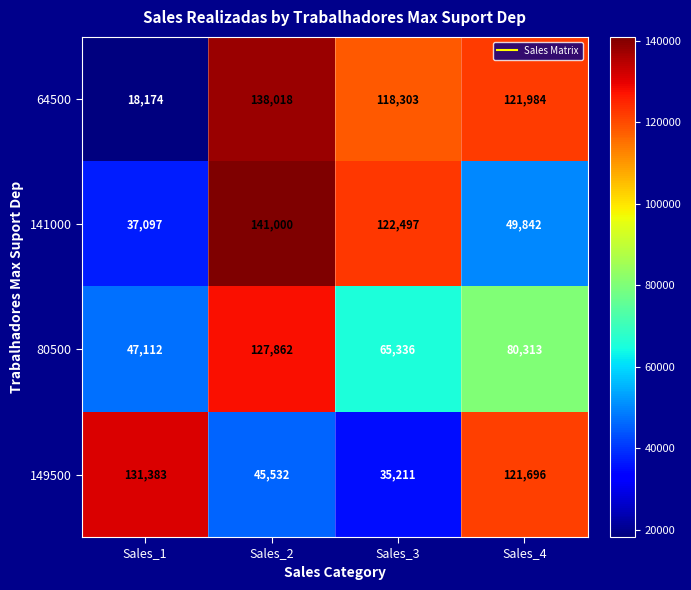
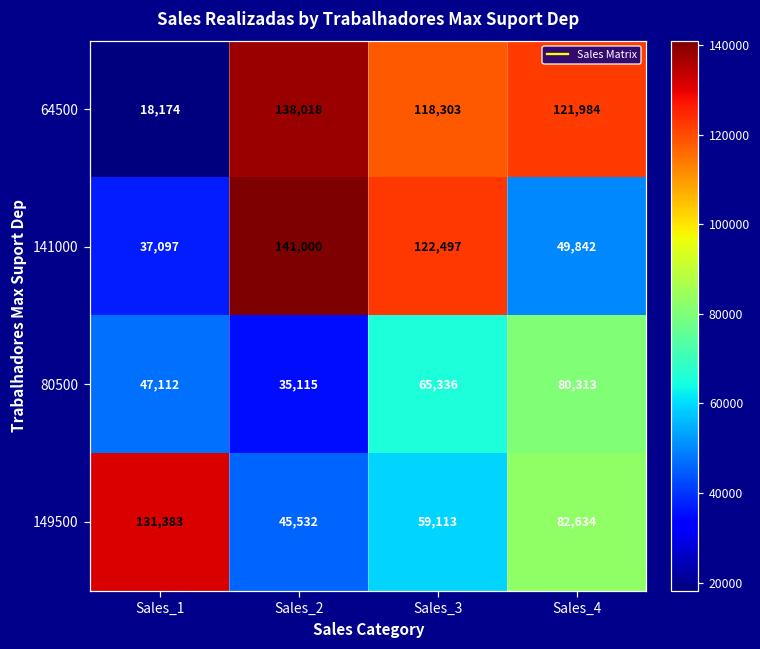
  {
    "64500": {
      "Sales_1": "18,174",
      "Sales_2": "138,018",
      "Sales_3": "118,303",
      "Sales_4": "121,984"
    },
    "141000": {
      "Sales_1": "37,097",
      "Sales_2": "141,000",
      "Sales_3": "122,497",
      "Sales_4": "49,842"
    },
    "80500": {
      "Sales_1": "47,112",
-     "Sales_2": "127,862",
+     "Sales_2": "35,115",
      "Sales_3": "65,336",
      "Sales_4": "80,313"
    },
    "149500": {
      "Sales_1": "131,383",
      "Sales_2": "45,532",
-     "Sales_3": "35,211",
-     "Sales_4": "121,696"
+     "Sales_3": "59,113",
+     "Sales_4": "82,634"
    }
  }
